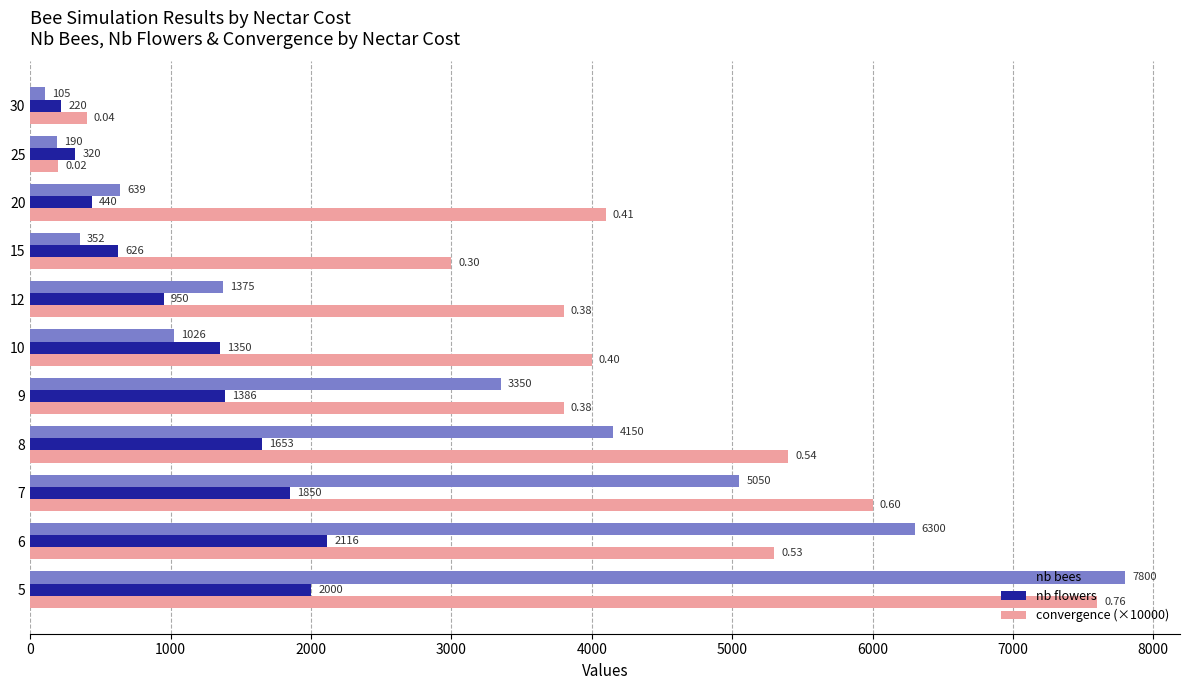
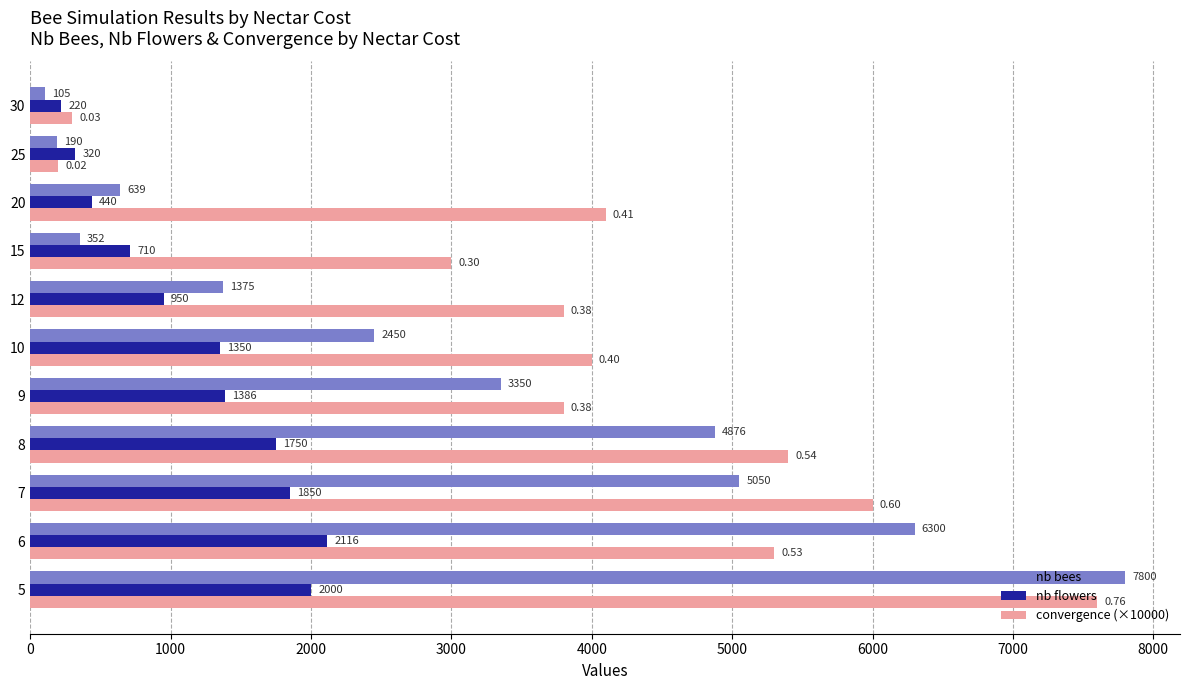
  {
    "nb bees": {
      "30": 105,
      "25": 190,
      "20": 639,
      "15": 352,
      "12": 1375,
-     "10": 1026,
+     "10": 2450,
      "9": 3350,
-     "8": 4150,
+     "8": 4876,
      "7": 5050,
      "6": 6300,
      "5": 7800
    },
    "nb flowers": {
      "30": 220,
      "25": 320,
      "20": 440,
-     "15": 626,
+     "15": 710,
      "12": 950,
      "10": 1350,
      "9": 1386,
-     "8": 1653,
+     "8": 1750,
      "7": 1850,
      "6": 2116,
      "5": 2000
    },
    "convergence (×10000)": {
-     "30": 0.04
+     "30": 0.03
    }
  }
